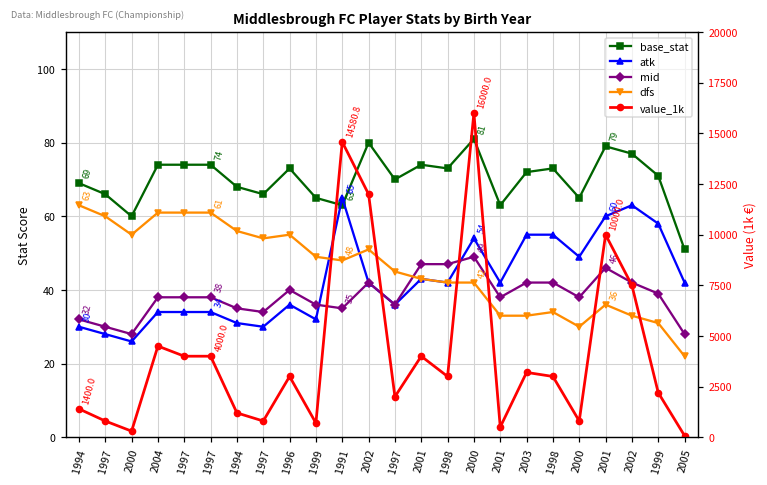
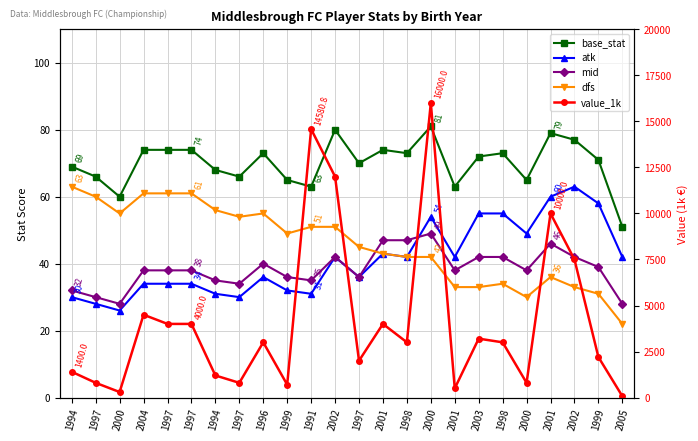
  {
    "atk": {
-     "1991": 65
+     "1991": 31
    },
    "mid": {
      "1991": 35
    },
    "dfs": {
-     "1991": 48
+     "1991": 51
    },
    "value_1k": {
      "1991": 14580.8
    }
  }
